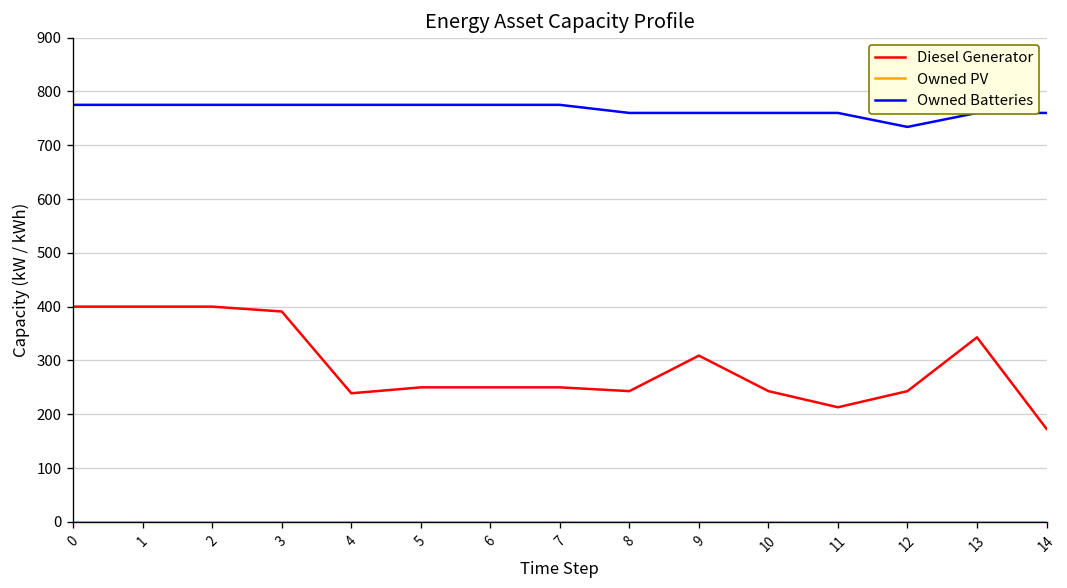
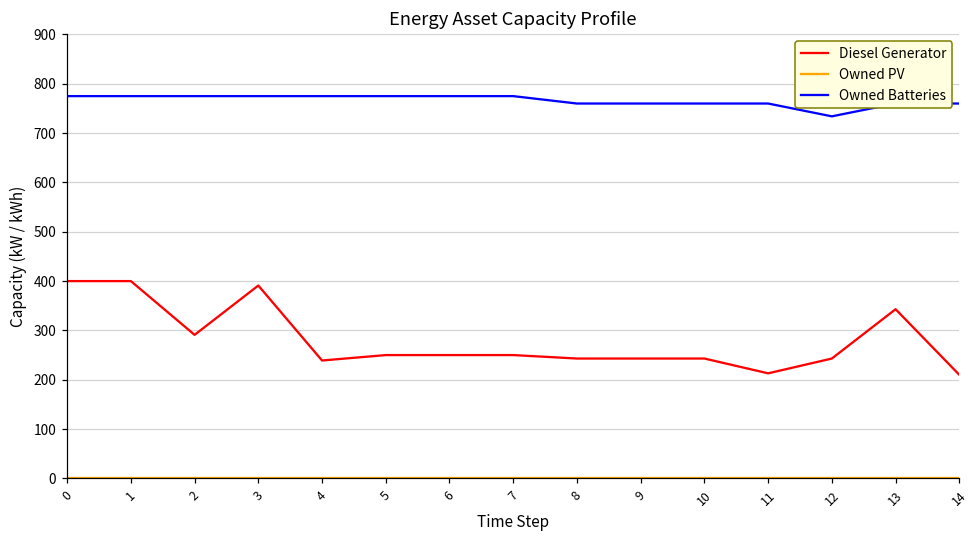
  {
    "Diesel Generator": {
      "0": 400,
      "1": 400,
-     "2": 400,
+     "2": 290,
      "3": 390,
      "4": 240,
      "5": 250,
      "6": 250,
      "7": 250,
      "8": 240,
-     "9": 310,
+     "9": 240,
      "10": 240,
      "11": 210,
      "12": 240,
      "13": 340,
-     "14": 170
+     "14": 210
    },
    "Owned PV": {
      "0": 0,
      "1": 0,
      "2": 0,
      "3": 0,
      "4": 0,
      "5": 0,
      "6": 0,
      "7": 0,
      "8": 0,
      "9": 0,
      "10": 0,
      "11": 0,
      "12": 0,
      "13": 0,
      "14": 0
    },
    "Owned Batteries": {
      "0": 780,
      "1": 780,
      "2": 780,
      "3": 780,
      "4": 780,
      "5": 780,
      "6": 780,
      "7": 780,
      "8": 760,
      "9": 760,
      "10": 760,
      "11": 760,
      "12": 730,
      "14": 760
    }
  }
